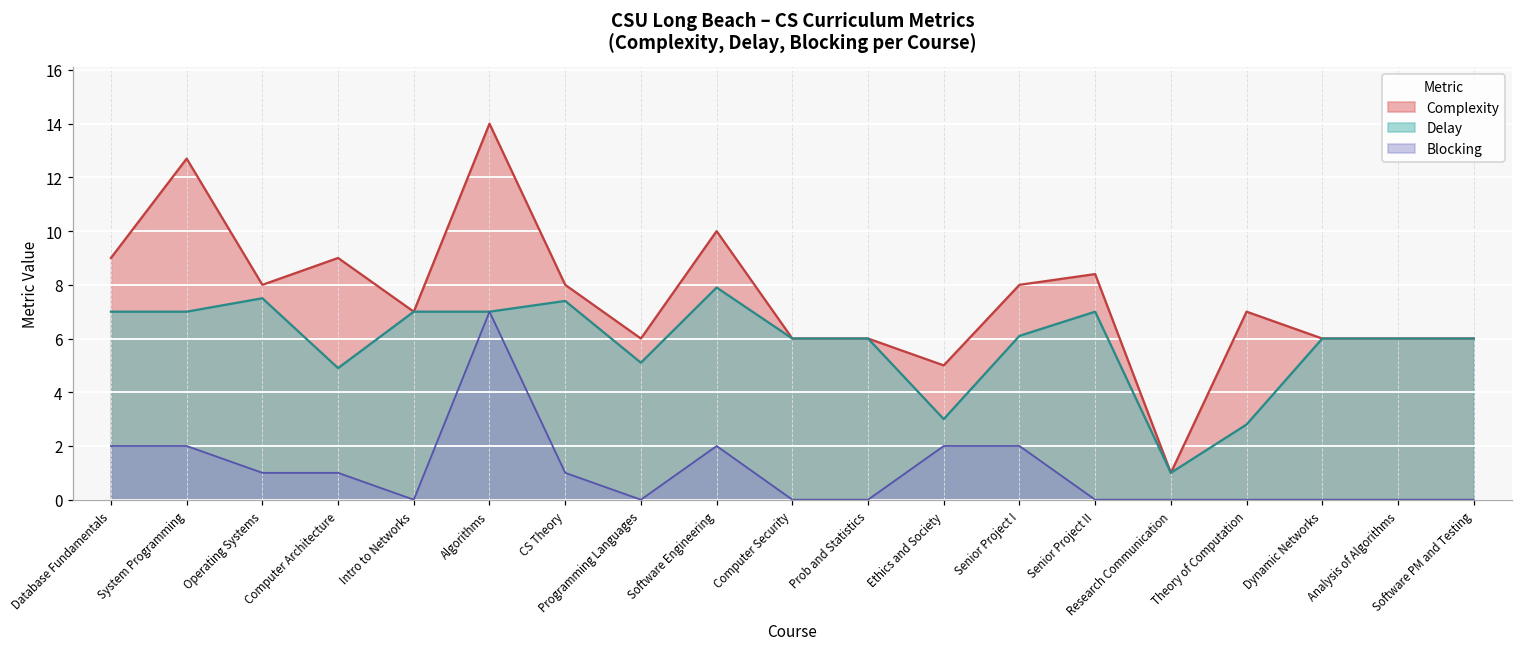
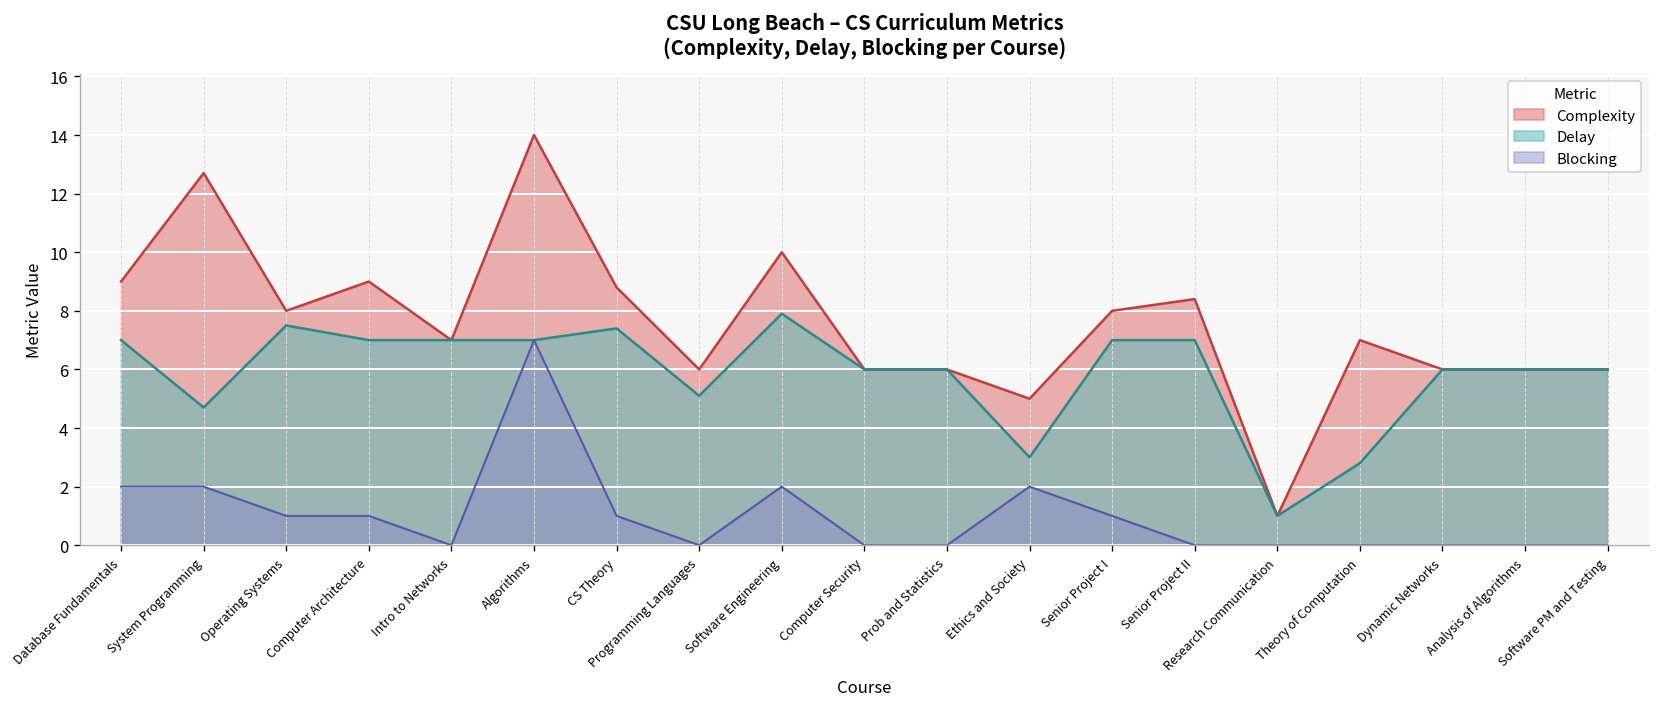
  {
    "Complexity": {
      "Database Fundamentals": 9.0,
      "System Programming": 12.7,
      "Operating Systems": 8.0,
      "Computer Architecture": 9.0,
      "Algorithms": 14.0,
-     "CS Theory": 8.0,
+     "CS Theory": 8.8,
      "Programming Languages": 6.0,
      "Software Engineering": 10.0,
      "Ethics and Society": 5.0,
      "Senior Project I": 8.0,
      "Senior Project II": 8.4,
      "Theory of Computation": 7.0
    },
    "Delay": {
      "Database Fundamentals": 7.0,
-     "System Programming": 7.0,
+     "System Programming": 4.7,
      "Operating Systems": 7.5,
-     "Computer Architecture": 4.9,
+     "Computer Architecture": 7.0,
      "CS Theory": 7.4,
      "Programming Languages": 5.1,
      "Software Engineering": 7.9,
      "Ethics and Society": 3.0,
-     "Senior Project I": 6.1,
+     "Senior Project I": 7.0,
      "Senior Project II": 7.0,
      "Theory of Computation": 2.8
    },
    "Blocking": {
      "Database Fundamentals": 2,
      "System Programming": 2,
      "Operating Systems": 1,
      "Computer Architecture": 1,
      "Intro to Networks": 0,
      "CS Theory": 1,
      "Programming Languages": 0,
      "Software Engineering": 2,
      "Computer Security": 0,
      "Prob and Statistics": 0,
      "Ethics and Society": 2,
-     "Senior Project I": 2,
+     "Senior Project I": 1,
      "Senior Project II": 0,
      "Research Communication": 0,
      "Theory of Computation": 0,
      "Dynamic Networks": 0,
      "Analysis of Algorithms": 0,
      "Software PM and Testing": 0
    }
  }
